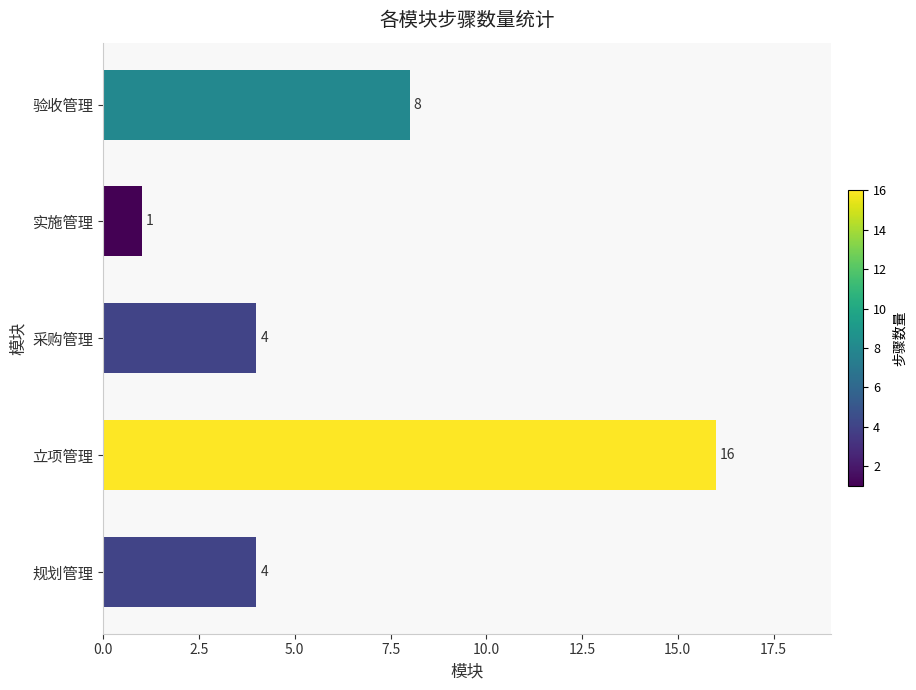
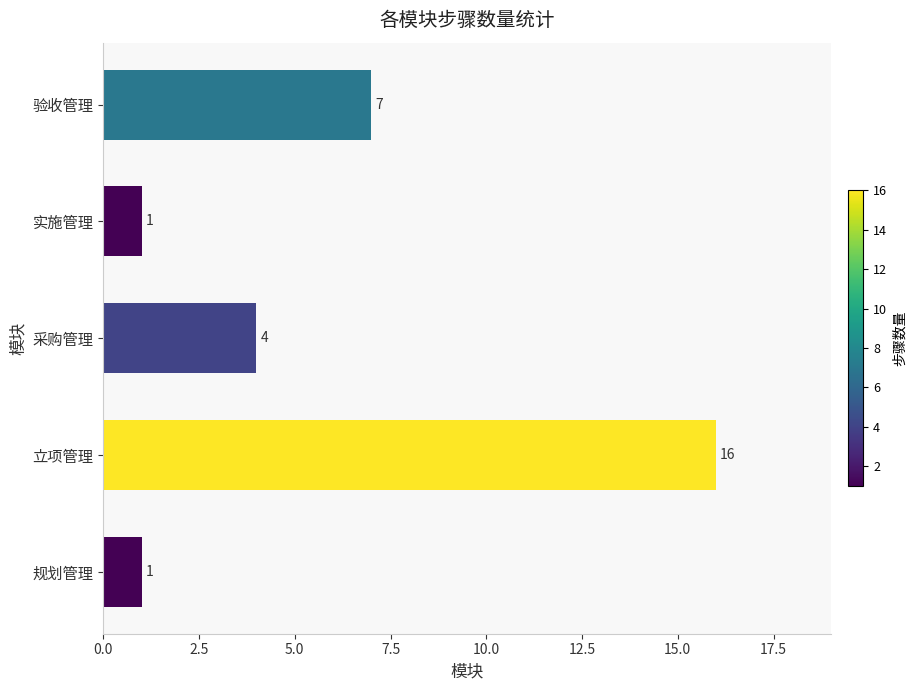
  {
-   "验收管理": 8,
+   "验收管理": 7,
    "实施管理": 1,
    "采购管理": 4,
    "立项管理": 16,
-   "规划管理": 4
+   "规划管理": 1
  }
